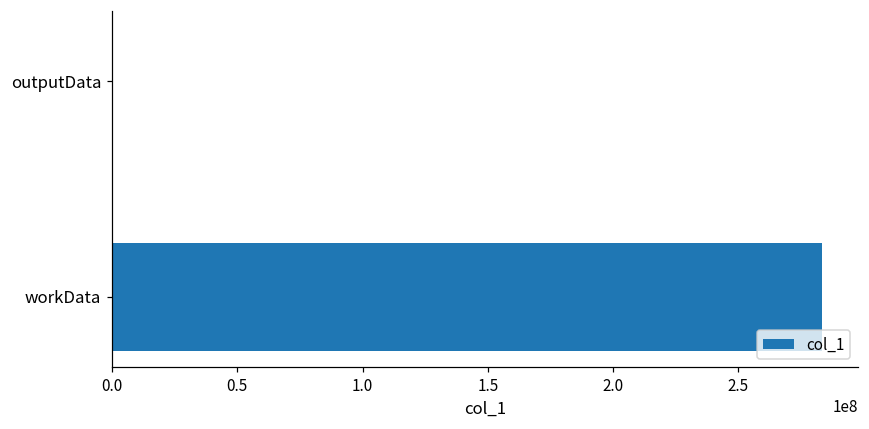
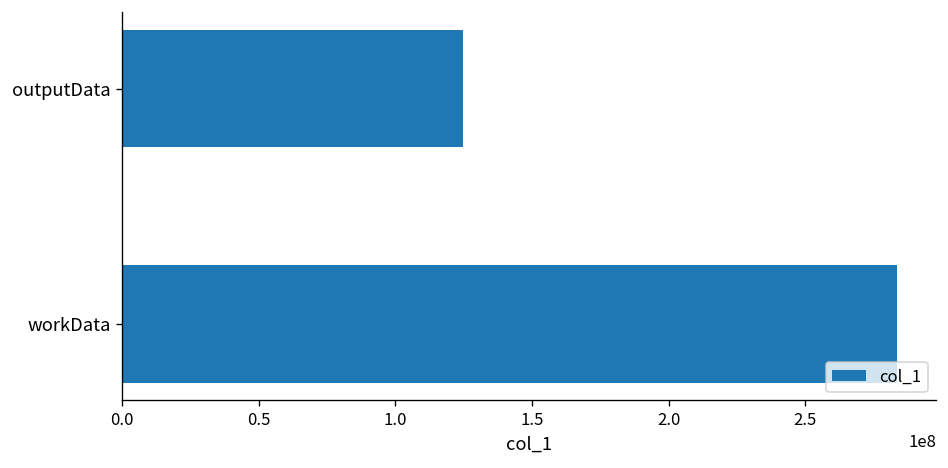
  {
-   "outputData": 0,
+   "outputData": 125000000,
    "workData": 284000000
  }
